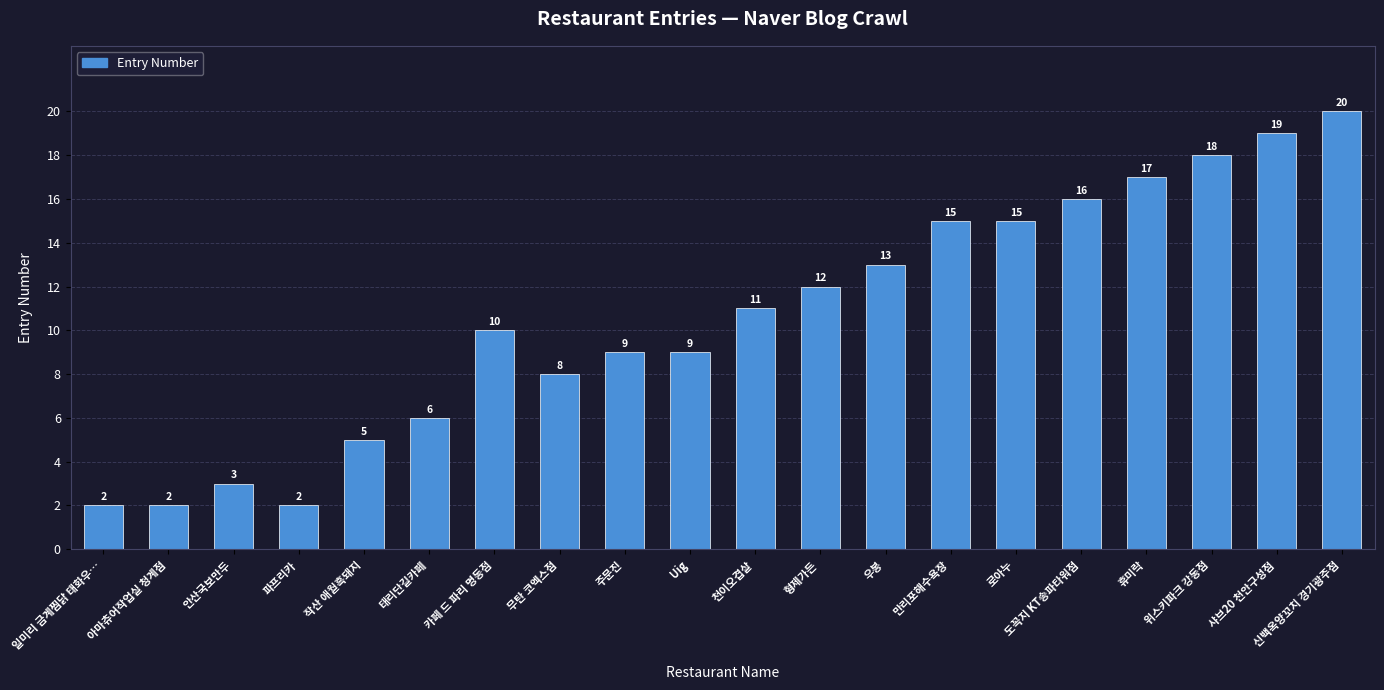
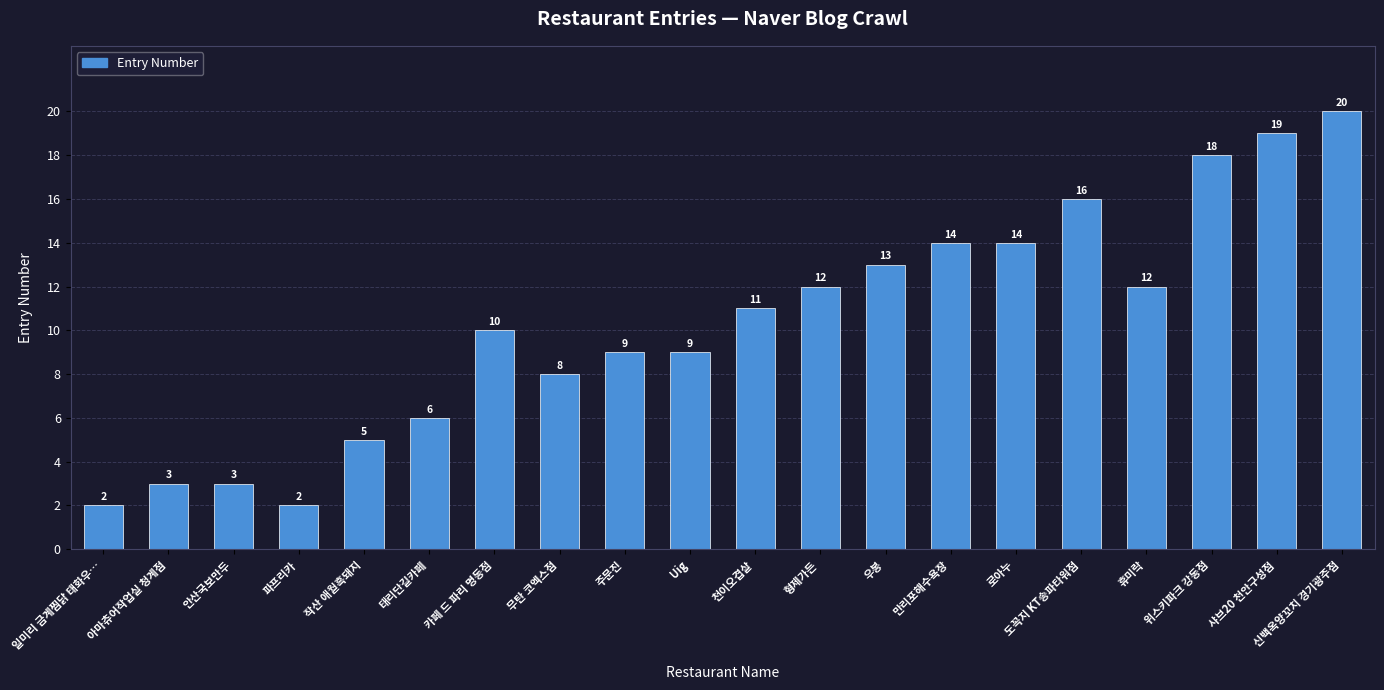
  {
    "일미리 금계찜닭 태화우…": 2,
-   "아마츄어작업실 청계점": 2,
+   "아마츄어작업실 청계점": 3,
    "안산국보만두": 3,
    "파프리카": 2,
    "작산 애월흑돼지": 5,
    "태리단길카페": 6,
    "카페 드 파리 명동점": 10,
    "무탄 코엑스점": 8,
    "주문진": 9,
    "Uig": 9,
    "천이오겹살": 11,
    "형제가든": 12,
    "우봉": 13,
-   "만리포해수욕장": 15,
-   "로아누": 15,
+   "만리포해수욕장": 14,
+   "로아누": 14,
    "도꼭지 KT송파타워점": 16,
-   "휴미락": 17,
+   "휴미락": 12,
    "위스키파크 강동점": 18,
    "샤브20 천안구성점": 19,
    "신백옥양꼬치 경기광주점": 20
  }
